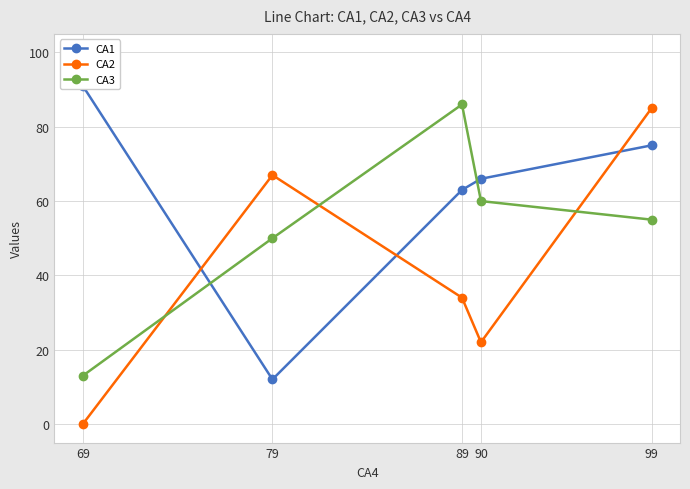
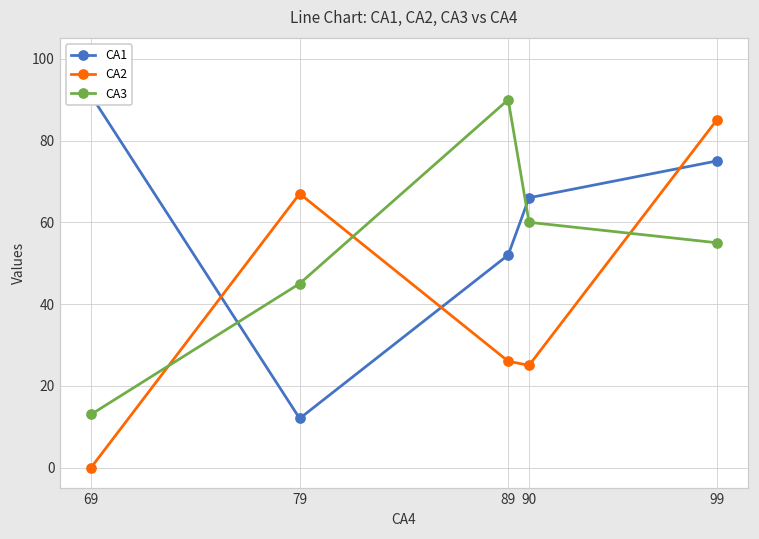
  {
    "CA1": {
      "79": 12,
-     "89": 63,
+     "89": 52,
      "90": 66,
      "99": 75
    },
    "CA2": {
      "69": 0,
      "79": 67,
-     "89": 34,
-     "90": 22,
+     "89": 26,
+     "90": 25,
      "99": 85
    },
    "CA3": {
      "69": 13,
-     "79": 50,
-     "89": 86,
+     "79": 45,
+     "89": 90,
      "90": 60,
      "99": 55
    }
  }
